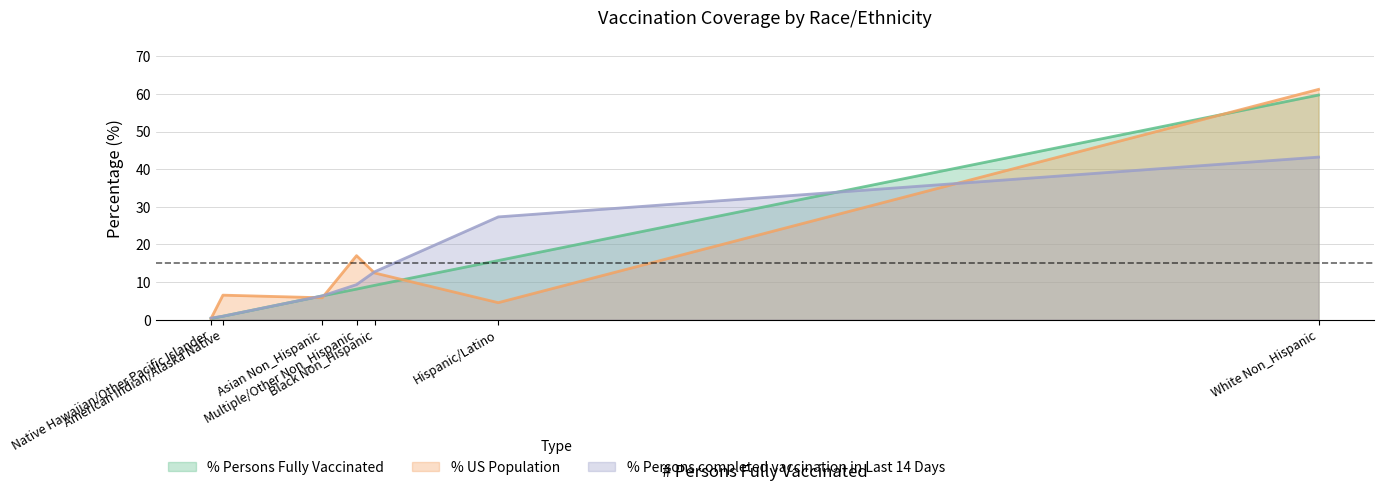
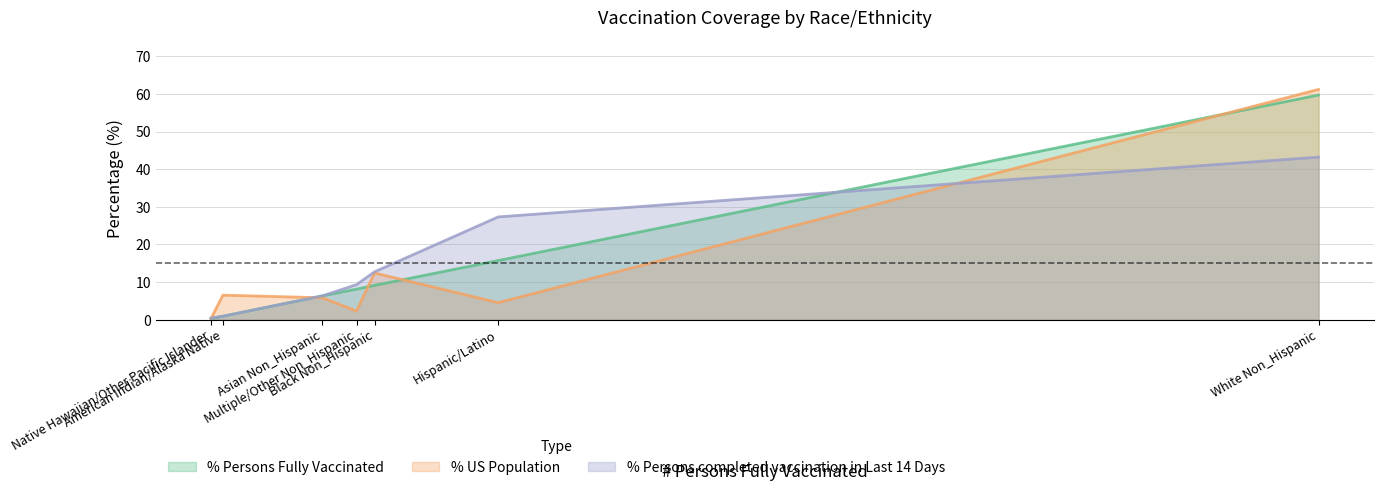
  {
    "% US Population": {
      "American Indian/Alaska Native": 7,
-     "Multiple/Other Non_Hispanic": 17,
+     "Multiple/Other Non_Hispanic": 2,
      "Hispanic/Latino": 5,
      "White Non_Hispanic": 61
    }
  }
